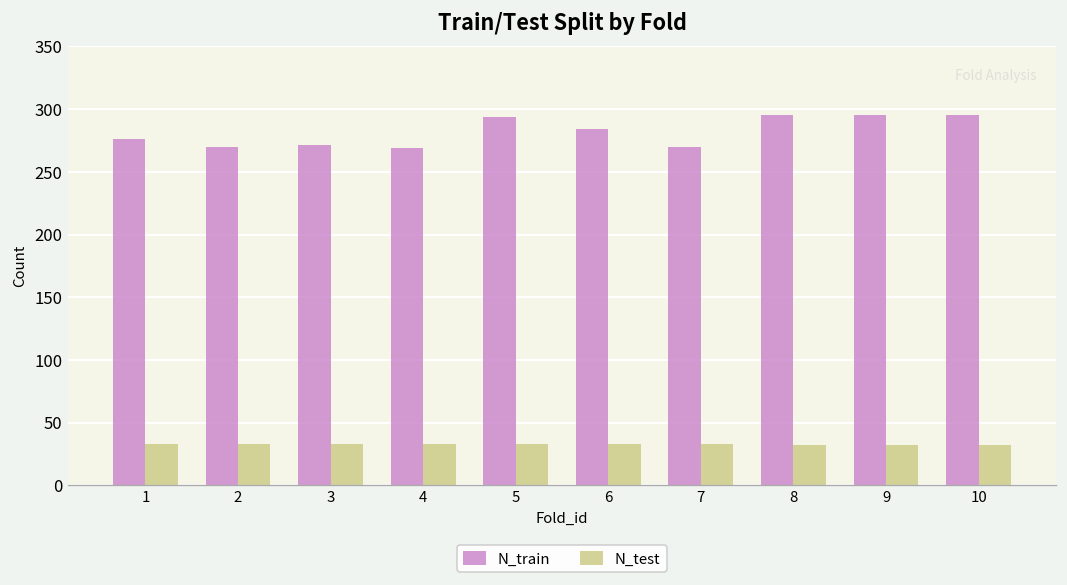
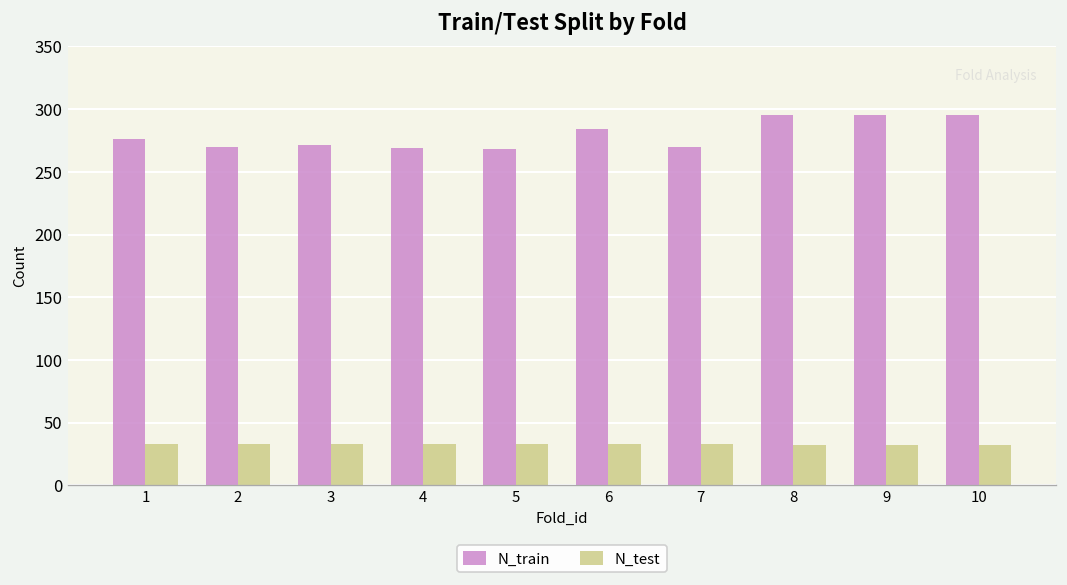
  {
    "N_train": {
      "1": 276,
      "2": 270,
      "3": 271,
      "4": 269,
-     "5": 294,
+     "5": 268,
      "6": 284,
      "7": 270,
      "8": 295,
      "9": 295,
      "10": 295
    },
    "N_test": {
      "1": 33,
      "2": 33,
      "3": 33,
      "4": 33,
      "5": 33,
      "6": 33,
      "7": 33,
      "8": 32,
      "9": 32,
      "10": 32
    }
  }
